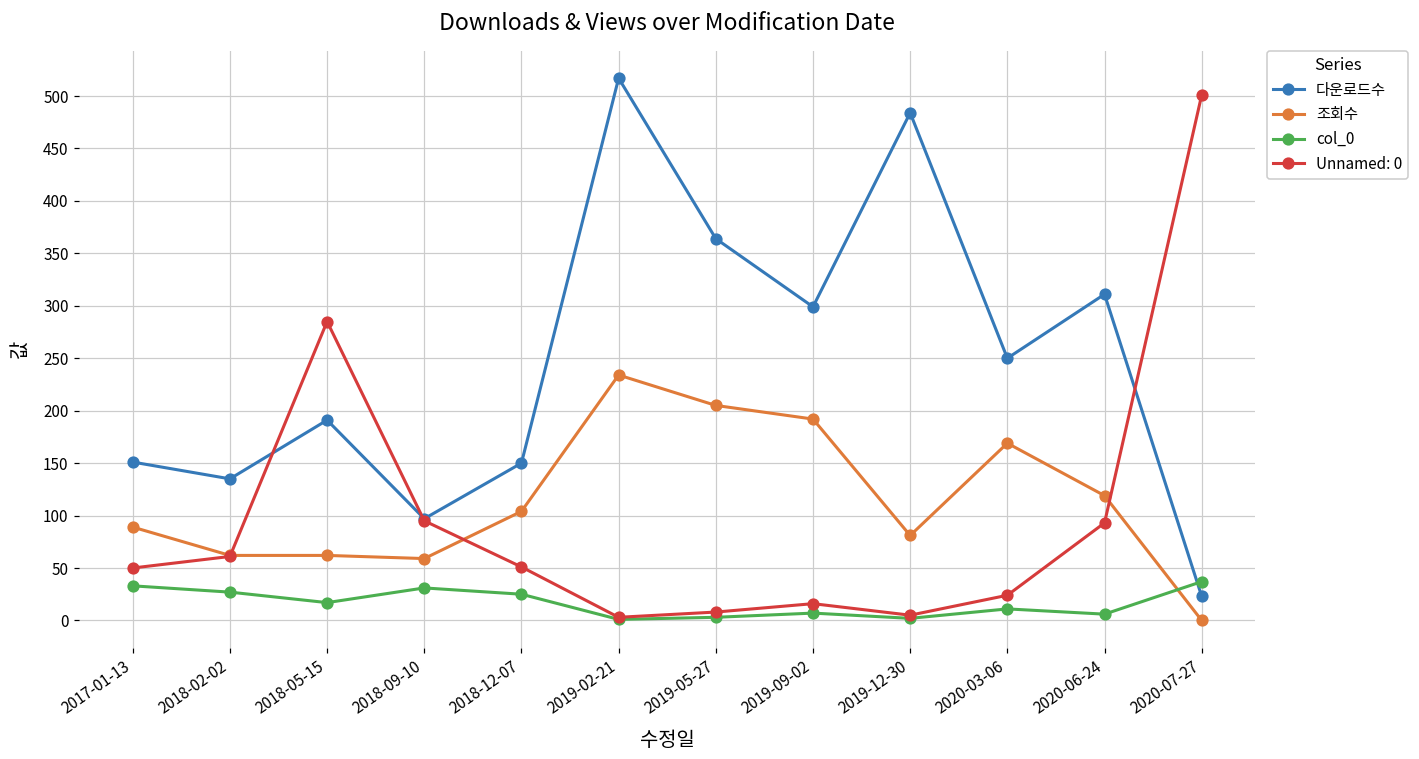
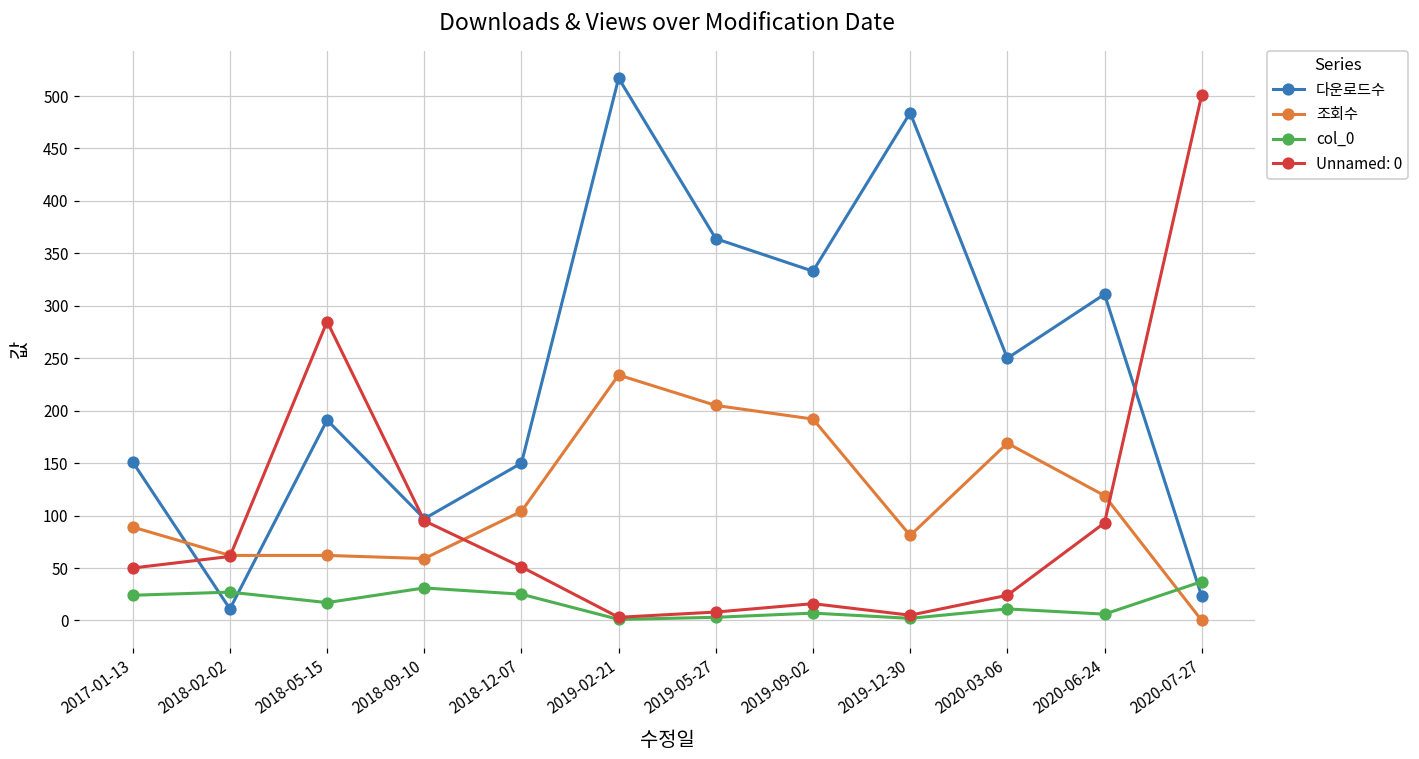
  {
    "다운로드수": {
      "2017-01-13": 150,
-     "2018-02-02": 140,
+     "2018-02-02": 10,
      "2018-05-15": 190,
      "2018-12-07": 150,
      "2019-02-21": 520,
      "2019-05-27": 360,
-     "2019-09-02": 300,
+     "2019-09-02": 330,
      "2019-12-30": 480,
      "2020-03-06": 250,
      "2020-06-24": 310,
      "2020-07-27": 20
    },
    "조회수": {
      "2017-01-13": 90,
      "2018-05-15": 60,
      "2018-09-10": 60,
      "2018-12-07": 100,
      "2019-02-21": 230,
      "2019-05-27": 210,
      "2019-09-02": 190,
      "2019-12-30": 80,
      "2020-03-06": 170,
      "2020-06-24": 120,
      "2020-07-27": 0
    },
    "col_0": {
-     "2017-01-13": 30,
+     "2017-01-13": 20,
      "2018-02-02": 30,
      "2018-05-15": 20,
      "2018-09-10": 30,
      "2018-12-07": 30,
      "2019-05-27": 0,
      "2019-09-02": 10,
      "2019-12-30": 0,
      "2020-03-06": 10,
      "2020-06-24": 10,
      "2020-07-27": 40
    },
    "Unnamed: 0": {
      "2017-01-13": 50,
      "2018-05-15": 290,
      "2018-12-07": 50,
      "2019-05-27": 10,
      "2019-09-02": 20,
      "2019-12-30": 10,
      "2020-03-06": 20,
      "2020-06-24": 90,
      "2020-07-27": 500
    }
  }
